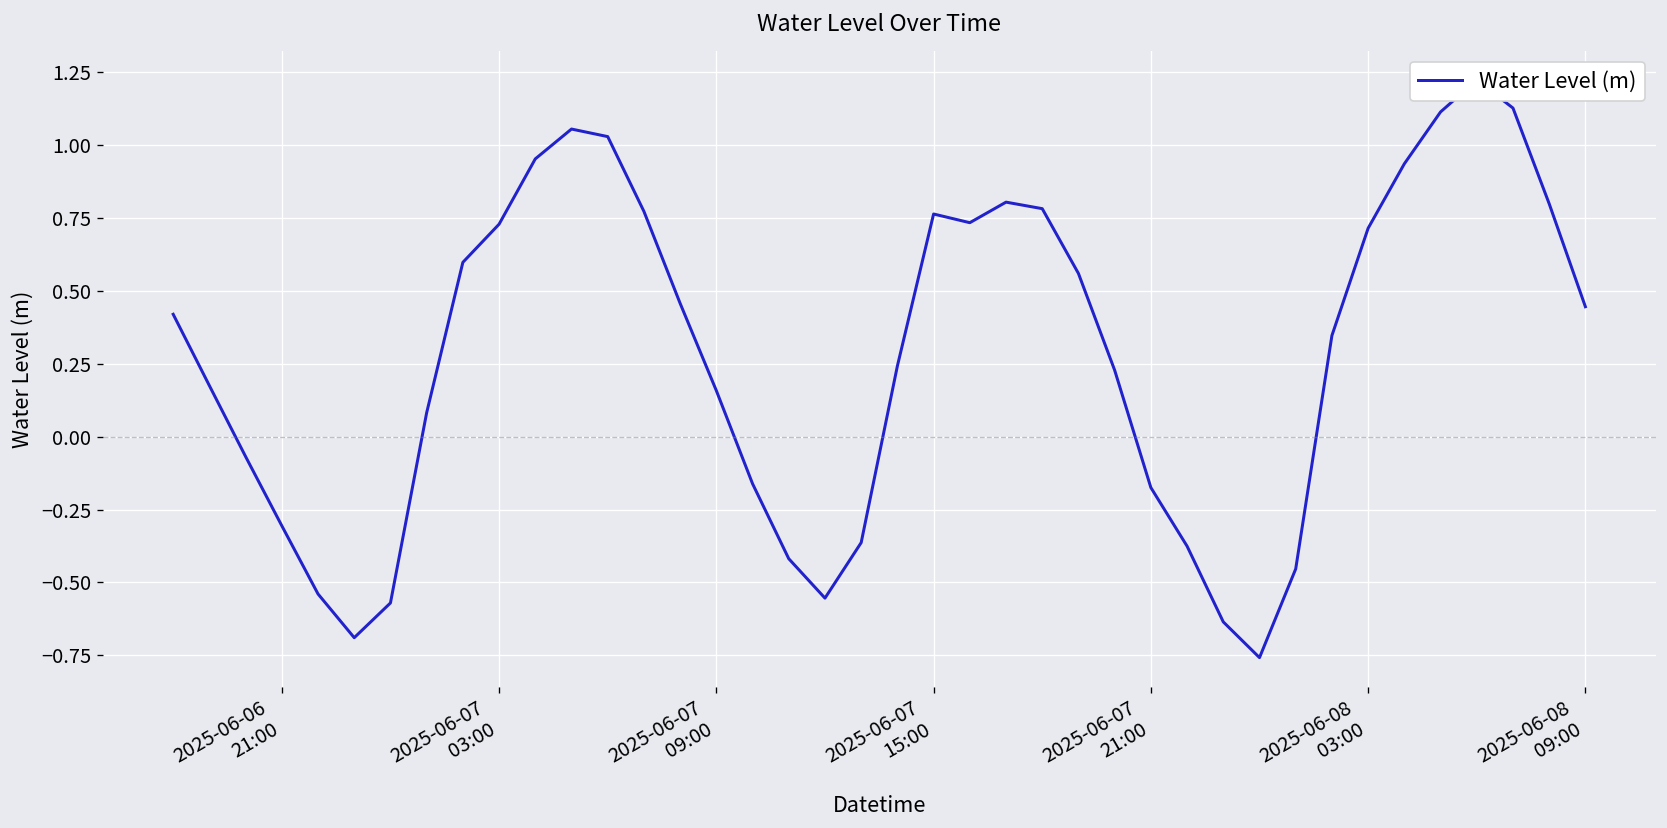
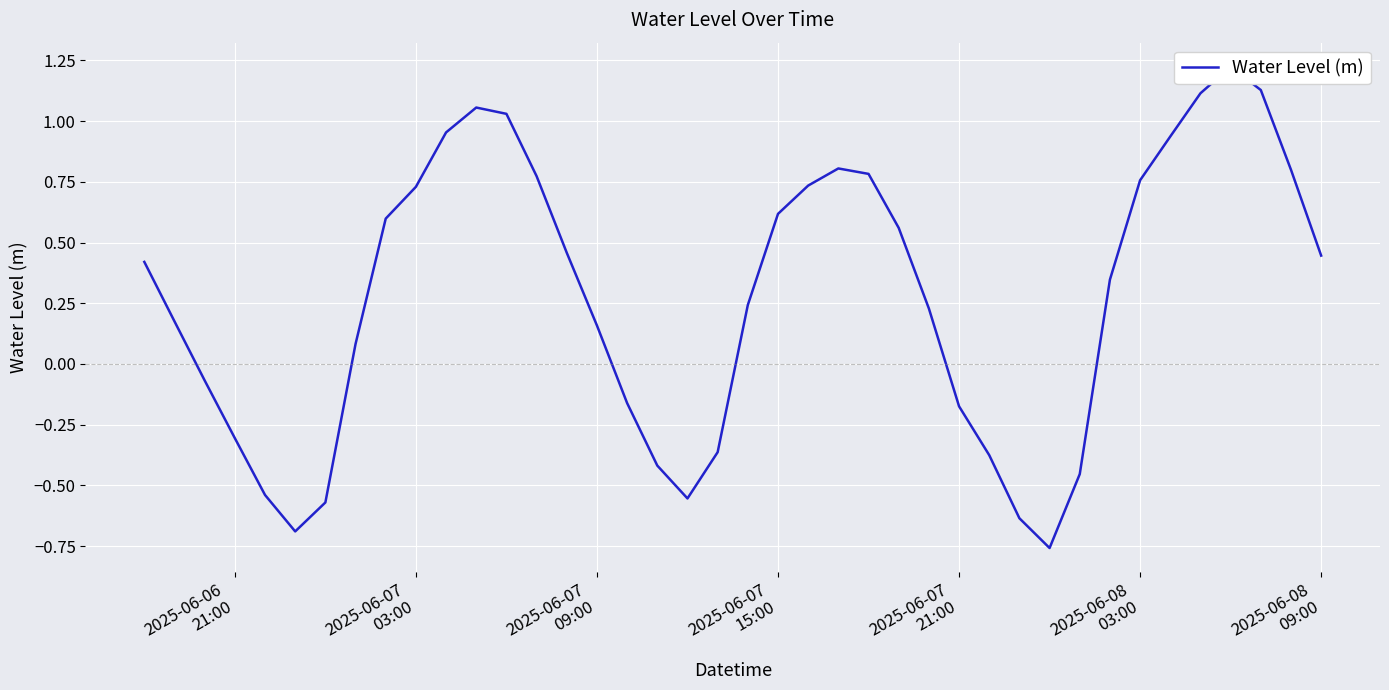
  {
    "2025-06-06 21:00": -0.31,
    "2025-06-07 03:00": 0.73,
    "2025-06-07 09:00": 0.16,
-   "2025-06-07 15:00": 0.76,
+   "2025-06-07 15:00": 0.62,
    "2025-06-07 21:00": -0.17,
-   "2025-06-08 03:00": 0.72,
+   "2025-06-08 03:00": 0.76,
    "2025-06-08 09:00": 0.45
  }
